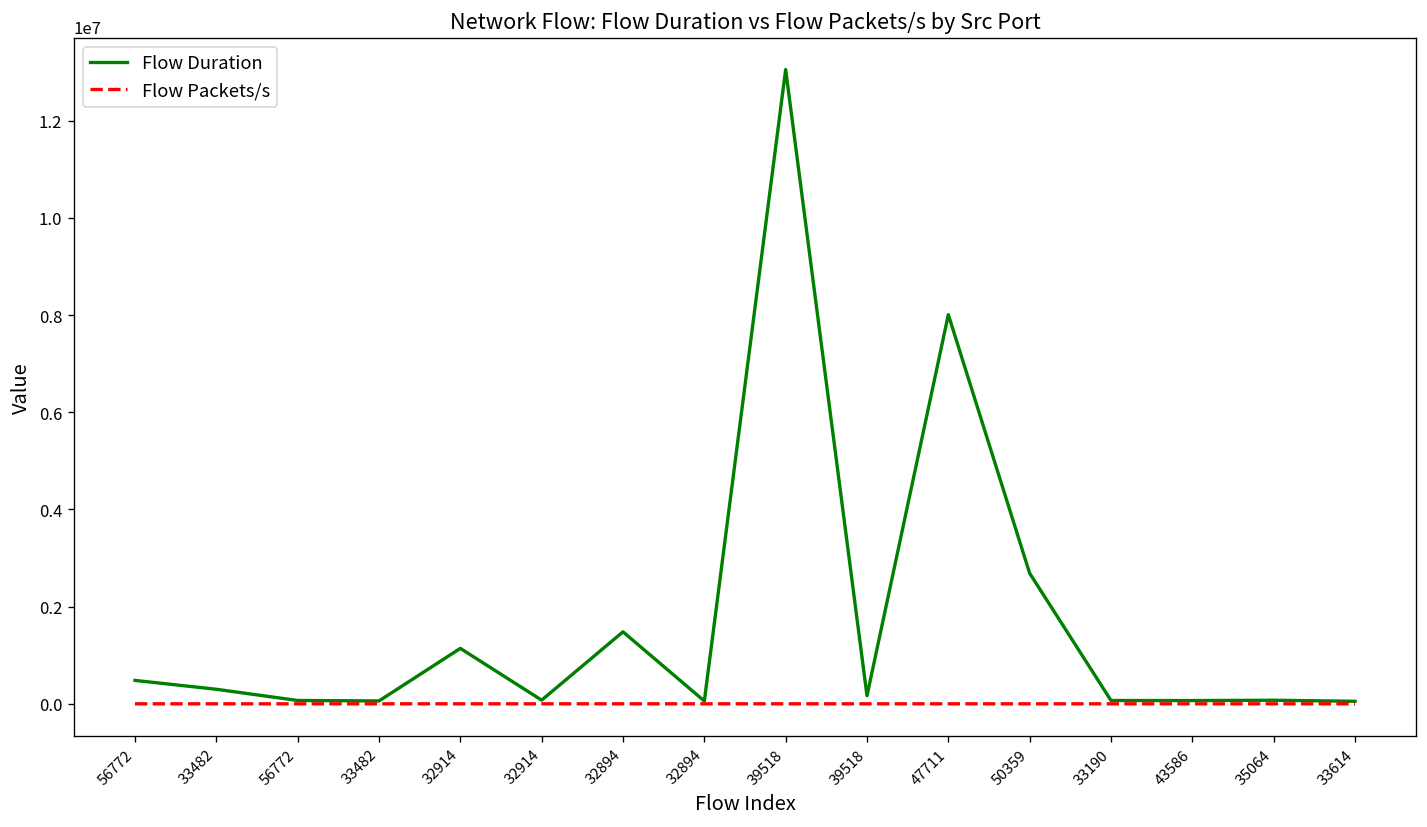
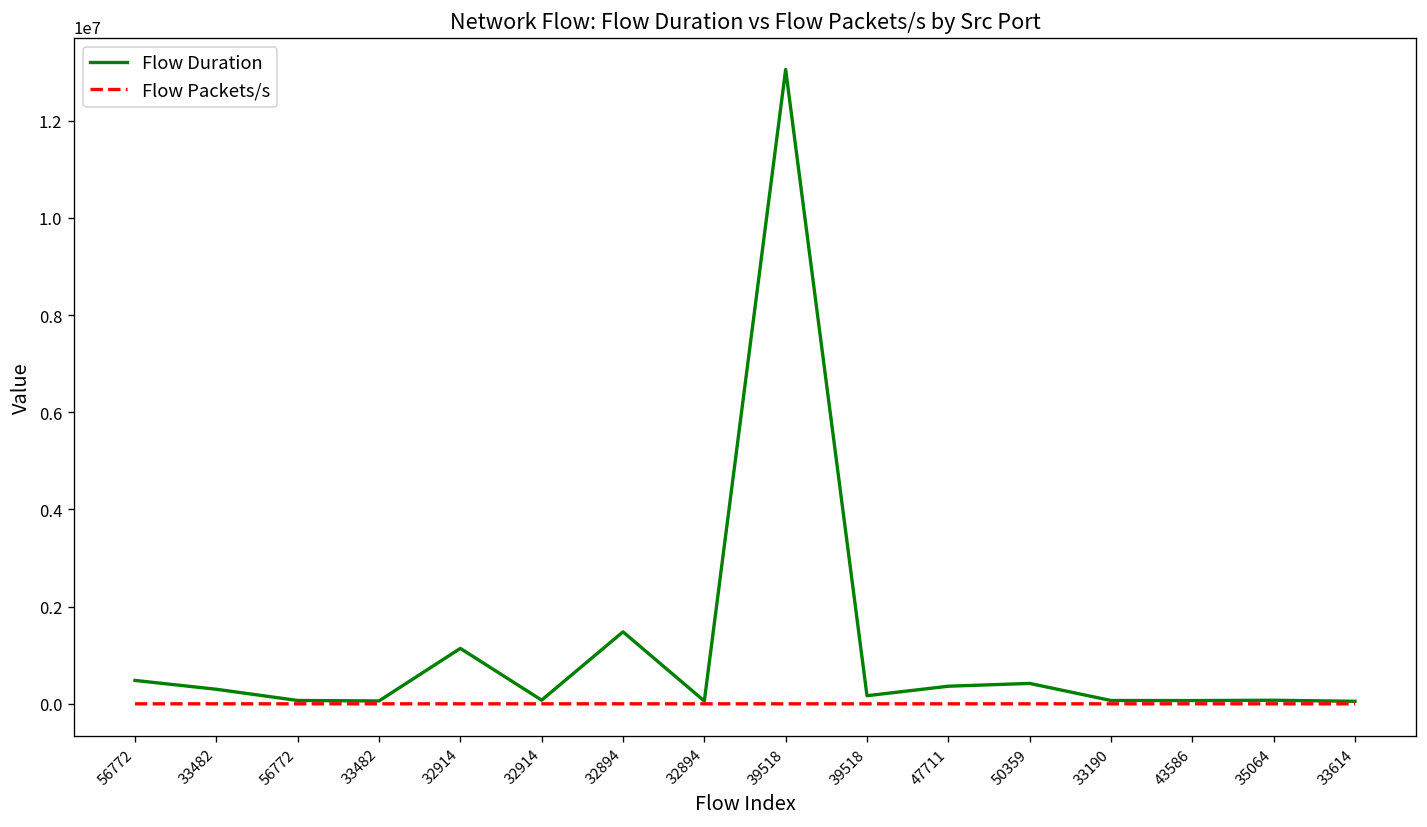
  {
    "Flow Duration": {
-     "47711": 8000000,
-     "50359": 2700000,
+     "47711": 400000,
+     "50359": 400000,
      "33190": 100000,
      "43586": 100000,
      "35064": 100000
    },
    "Flow Packets/s": {
      "47711": 0,
      "50359": 0,
      "33190": 0,
      "43586": 0,
      "35064": 0
    }
  }
